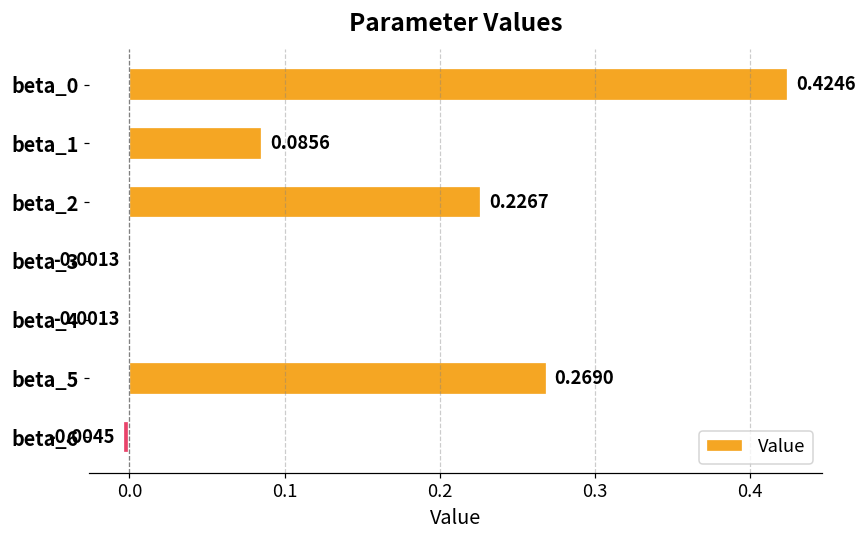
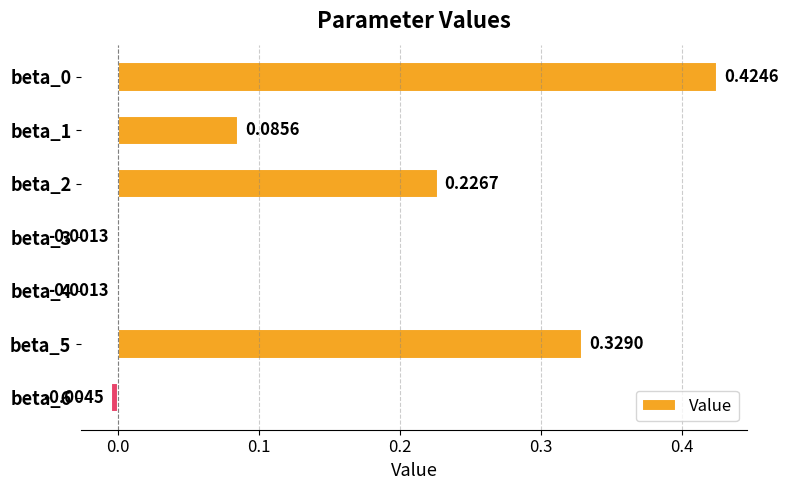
  {
    "beta_0": 0.4246,
    "beta_1": 0.0856,
    "beta_2": 0.2267,
    "beta_3": -0.0013,
    "beta_4": -0.0013,
-   "beta_5": 0.2690,
+   "beta_5": 0.3290,
    "beta_6": -0.0045
  }
